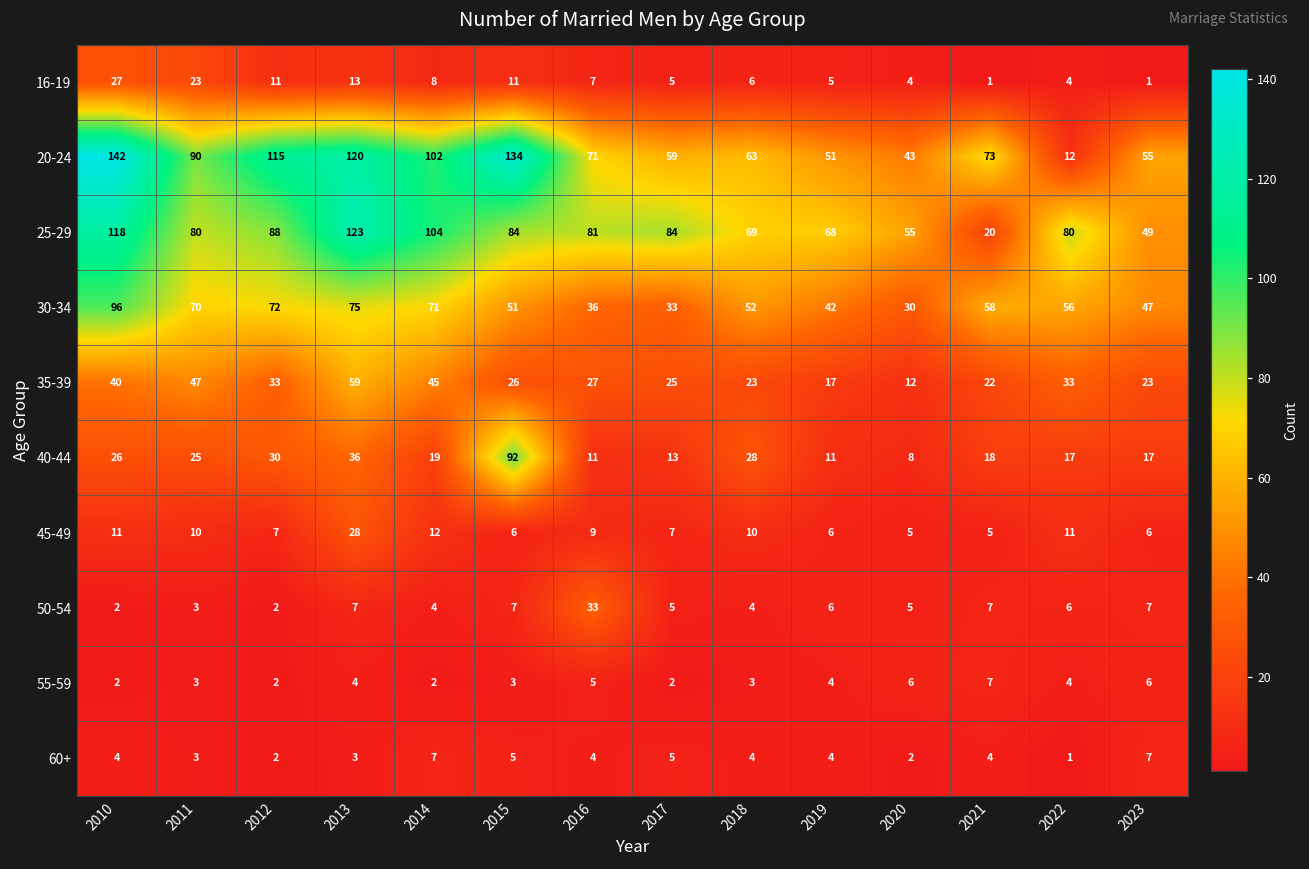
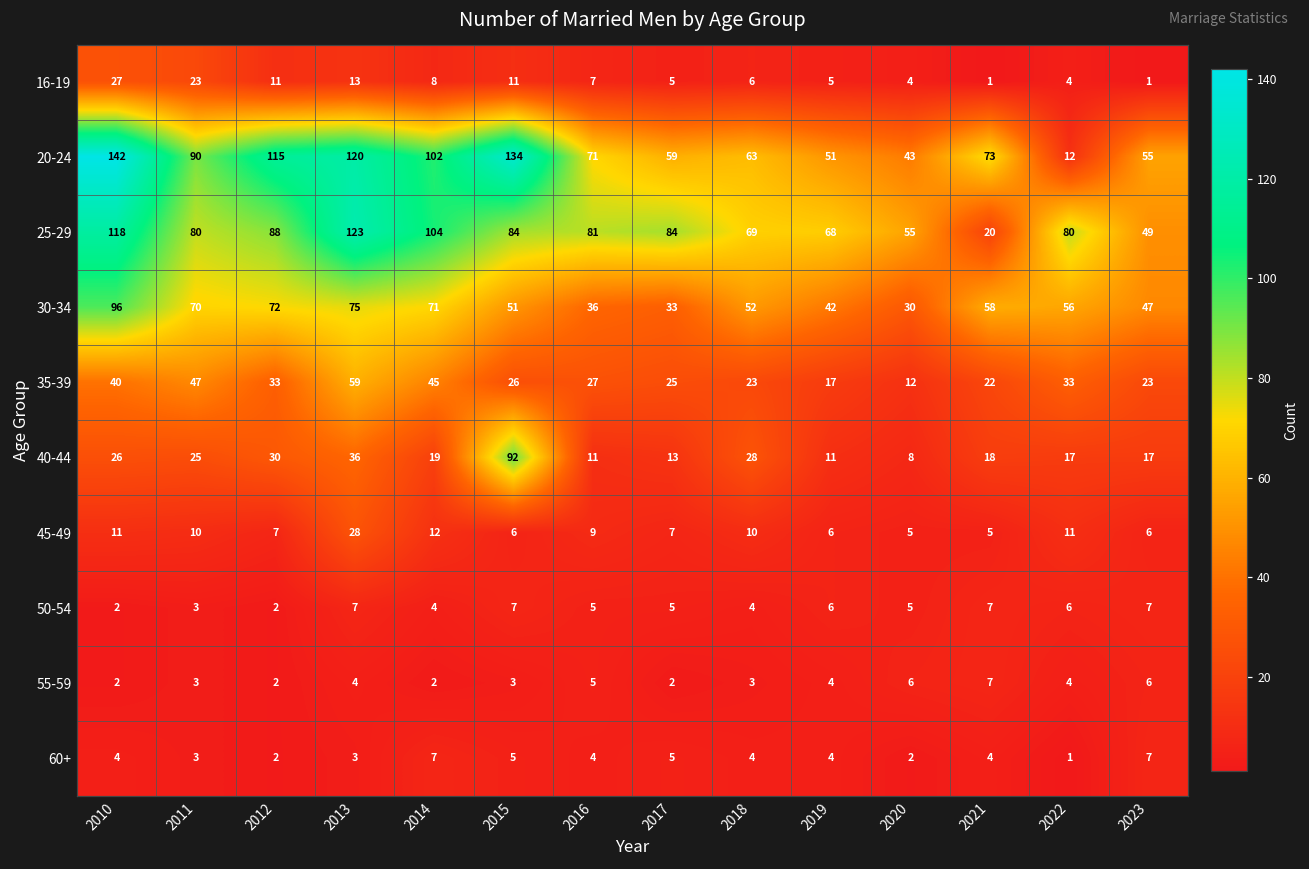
  {
    "16-19": {
      "2010": 27,
      "2011": 23,
      "2012": 11,
      "2013": 13,
      "2014": 8,
      "2015": 11,
      "2016": 7,
      "2017": 5,
      "2018": 6,
      "2019": 5,
      "2020": 4,
      "2021": 1,
      "2022": 4,
      "2023": 1
    },
    "20-24": {
      "2010": 142,
      "2011": 90,
      "2012": 115,
      "2013": 120,
      "2014": 102,
      "2015": 134,
      "2016": 71,
      "2017": 59,
      "2018": 63,
      "2019": 51,
      "2020": 43,
      "2021": 73,
      "2022": 12,
      "2023": 55
    },
    "25-29": {
      "2010": 118,
      "2011": 80,
      "2012": 88,
      "2013": 123,
      "2014": 104,
      "2015": 84,
      "2016": 81,
      "2017": 84,
      "2018": 69,
      "2019": 68,
      "2020": 55,
      "2021": 20,
      "2022": 80,
      "2023": 49
    },
    "30-34": {
      "2010": 96,
      "2011": 70,
      "2012": 72,
      "2013": 75,
      "2014": 71,
      "2015": 51,
      "2016": 36,
      "2017": 33,
      "2018": 52,
      "2019": 42,
      "2020": 30,
      "2021": 58,
      "2022": 56,
      "2023": 47
    },
    "35-39": {
      "2010": 40,
      "2011": 47,
      "2012": 33,
      "2013": 59,
      "2014": 45,
      "2015": 26,
      "2016": 27,
      "2017": 25,
      "2018": 23,
      "2019": 17,
      "2020": 12,
      "2021": 22,
      "2022": 33,
      "2023": 23
    },
    "40-44": {
      "2010": 26,
      "2011": 25,
      "2012": 30,
      "2013": 36,
      "2014": 19,
      "2015": 92,
      "2016": 11,
      "2017": 13,
      "2018": 28,
      "2019": 11,
      "2020": 8,
      "2021": 18,
      "2022": 17,
      "2023": 17
    },
    "45-49": {
      "2010": 11,
      "2011": 10,
      "2012": 7,
      "2013": 28,
      "2014": 12,
      "2015": 6,
      "2016": 9,
      "2017": 7,
      "2018": 10,
      "2019": 6,
      "2020": 5,
      "2021": 5,
      "2022": 11,
      "2023": 6
    },
    "50-54": {
      "2010": 2,
      "2011": 3,
      "2012": 2,
      "2013": 7,
      "2014": 4,
      "2015": 7,
-     "2016": 33,
+     "2016": 5,
      "2017": 5,
      "2018": 4,
      "2019": 6,
      "2020": 5,
      "2021": 7,
      "2022": 6,
      "2023": 7
    },
    "55-59": {
      "2010": 2,
      "2011": 3,
      "2012": 2,
      "2013": 4,
      "2014": 2,
      "2015": 3,
      "2016": 5,
      "2017": 2,
      "2018": 3,
      "2019": 4,
      "2020": 6,
      "2021": 7,
      "2022": 4,
      "2023": 6
    },
    "60+": {
      "2010": 4,
      "2011": 3,
      "2012": 2,
      "2013": 3,
      "2014": 7,
      "2015": 5,
      "2016": 4,
      "2017": 5,
      "2018": 4,
      "2019": 4,
      "2020": 2,
      "2021": 4,
      "2022": 1,
      "2023": 7
    }
  }
